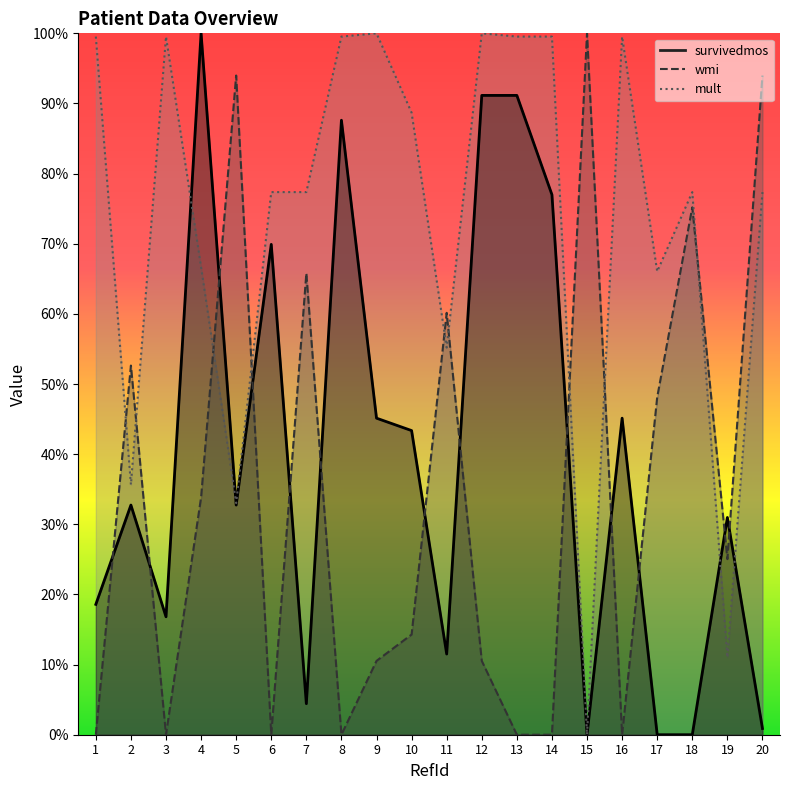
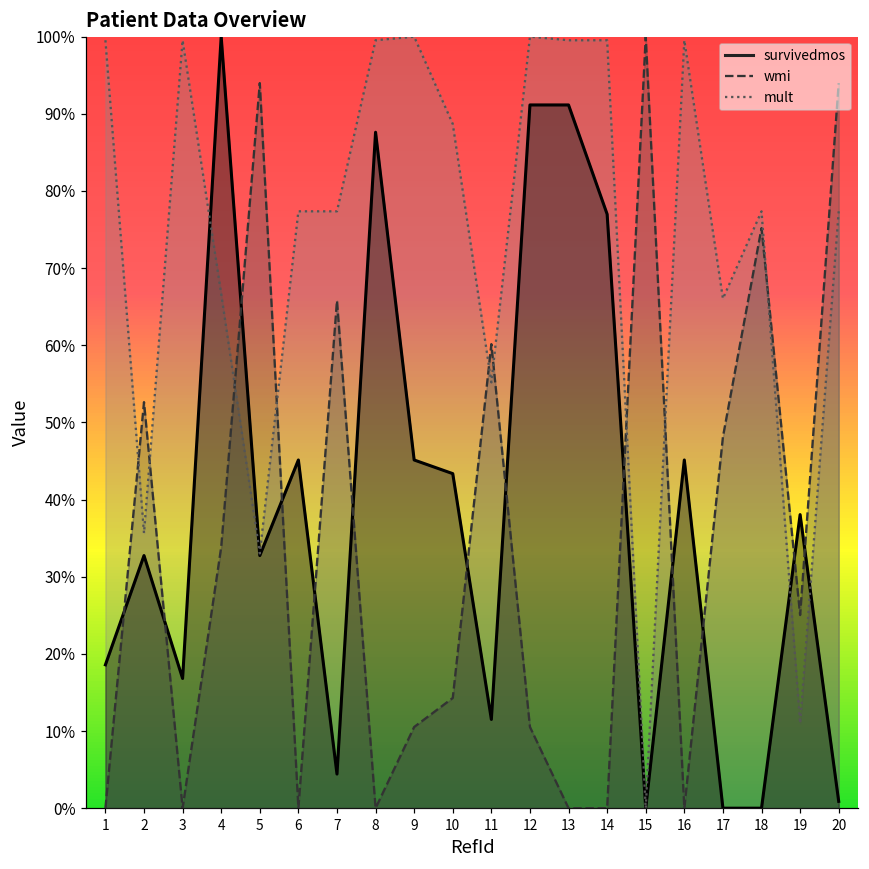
  {
    "survivedmos": {
      "1": "19%",
      "2": "33%",
      "3": "17%",
      "4": "100%",
-     "6": "70%",
+     "6": "45%",
      "7": "4%",
      "8": "88%",
      "9": "45%",
      "10": "43%",
      "11": "12%",
      "12": "91%",
      "13": "91%",
      "14": "77%",
      "16": "45%",
      "17": "0%",
      "18": "0%",
-     "19": "31%",
+     "19": "38%",
      "20": "1%"
    }
  }
